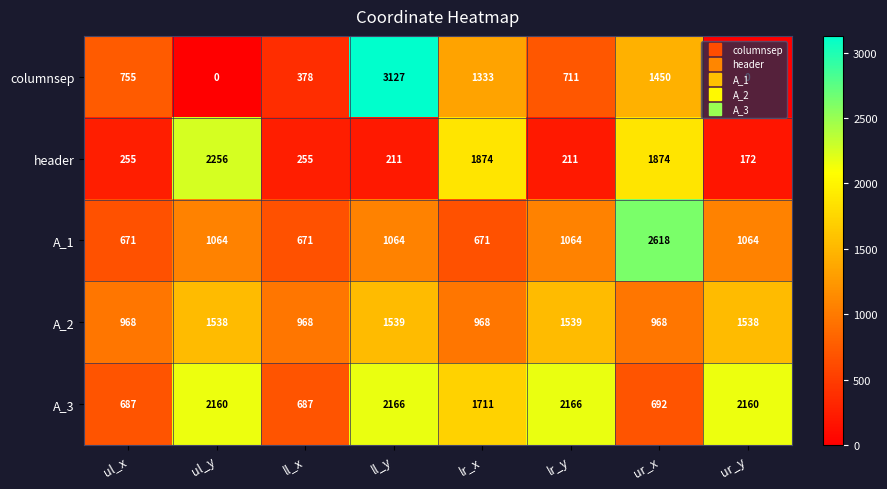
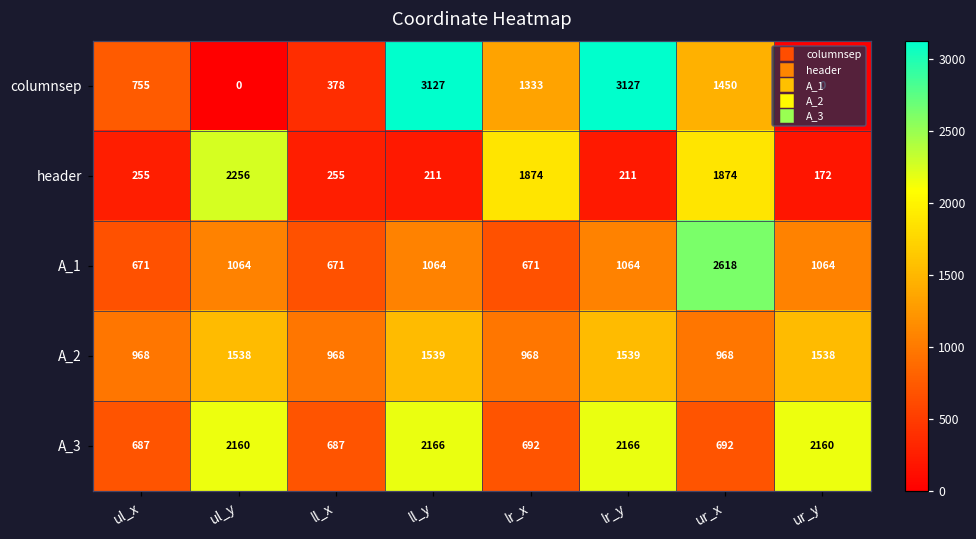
  {
    "columnsep": {
      "ul_x": 755,
      "ul_y": 0,
      "ll_x": 378,
      "ll_y": 3127,
      "lr_x": 1333,
-     "lr_y": 711,
+     "lr_y": 3127,
      "ur_x": 1450
    },
    "header": {
      "ul_x": 255,
      "ul_y": 2256,
      "ll_x": 255,
      "ll_y": 211,
      "lr_x": 1874,
      "lr_y": 211,
      "ur_x": 1874,
      "ur_y": 172
    },
    "A_1": {
      "ul_x": 671,
      "ul_y": 1064,
      "ll_x": 671,
      "ll_y": 1064,
      "lr_x": 671,
      "lr_y": 1064,
      "ur_x": 2618,
      "ur_y": 1064
    },
    "A_2": {
      "ul_x": 968,
      "ul_y": 1538,
      "ll_x": 968,
      "ll_y": 1539,
      "lr_x": 968,
      "lr_y": 1539,
      "ur_x": 968,
      "ur_y": 1538
    },
    "A_3": {
      "ul_x": 687,
      "ul_y": 2160,
      "ll_x": 687,
      "ll_y": 2166,
-     "lr_x": 1711,
+     "lr_x": 692,
      "lr_y": 2166,
      "ur_x": 692,
      "ur_y": 2160
    }
  }
